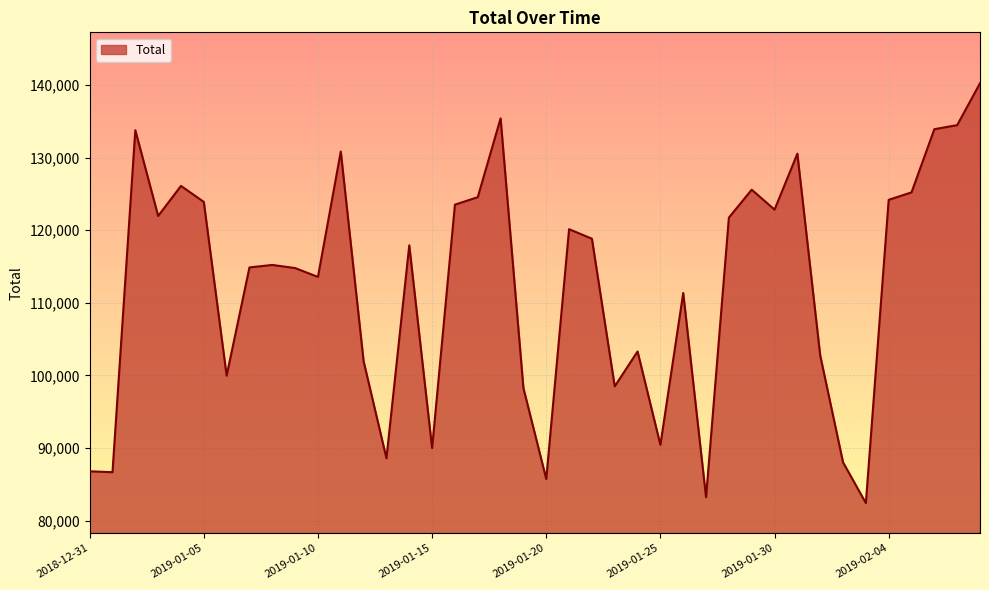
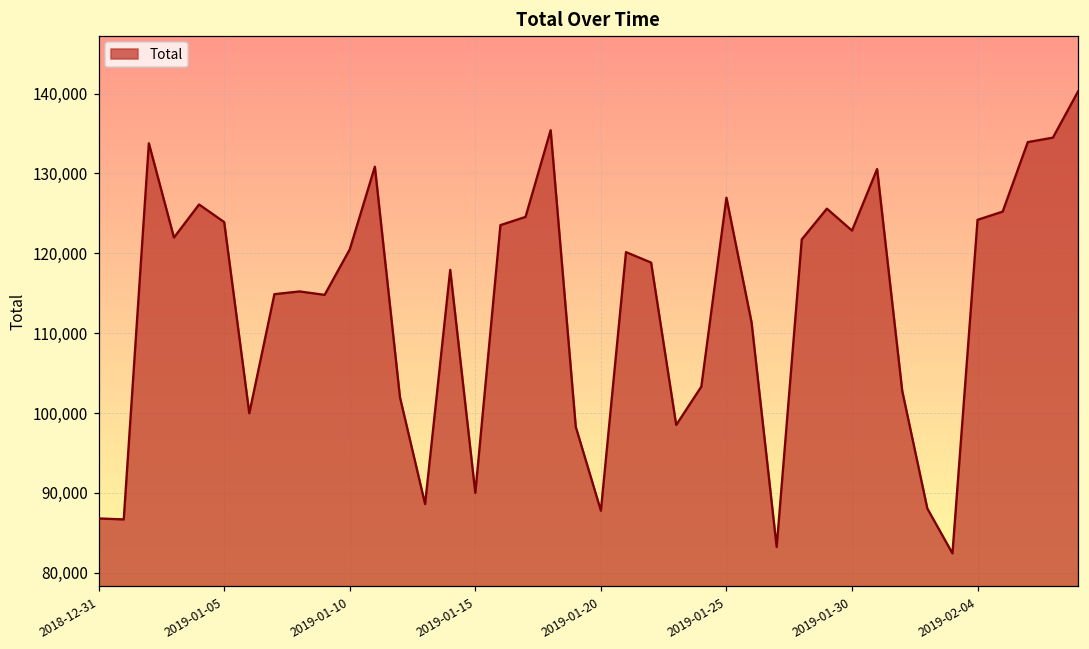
  {
    "2018-12-31": "87,000",
    "2019-01-05": "124,000",
-   "2019-01-10": "114,000",
+   "2019-01-10": "120,000",
    "2019-01-15": "90,000",
-   "2019-01-20": "86,000",
-   "2019-01-25": "90,000",
+   "2019-01-20": "88,000",
+   "2019-01-25": "127,000",
    "2019-01-30": "123,000",
    "2019-02-04": "124,000"
  }
